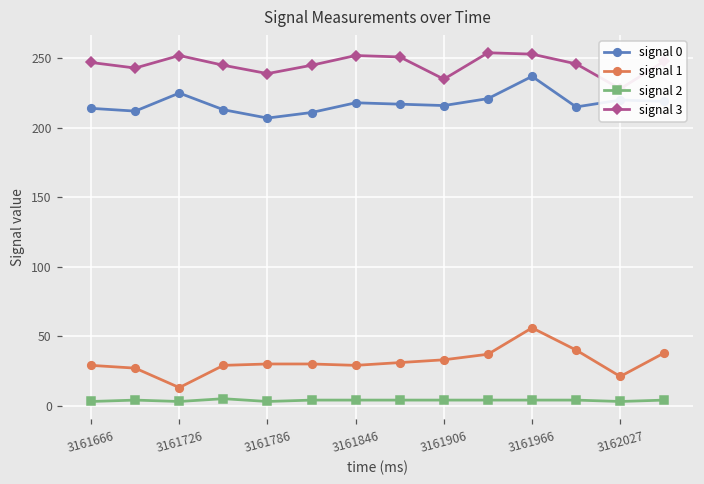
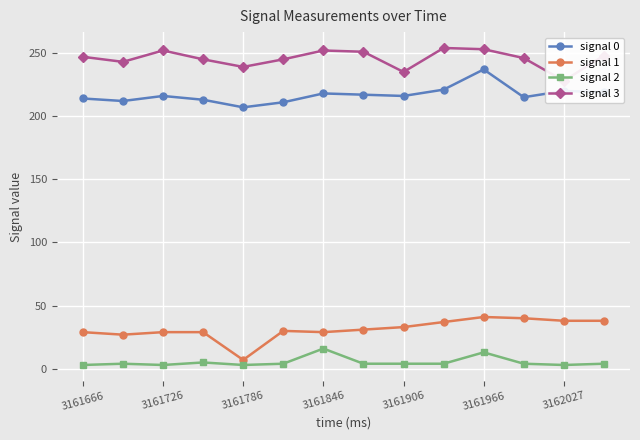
  {
    "signal 0": {
      "3161666": 214,
-     "3161726": 225,
+     "3161726": 216,
      "3161786": 207,
      "3161846": 218,
      "3161906": 216,
      "3161966": 237
    },
    "signal 1": {
      "3161666": 29,
-     "3161726": 13,
-     "3161786": 30,
+     "3161726": 29,
+     "3161786": 7,
      "3161846": 29,
      "3161906": 33,
-     "3161966": 56,
-     "3162027": 21
+     "3161966": 41,
+     "3162027": 38
    },
    "signal 2": {
      "3161666": 3,
      "3161726": 3,
      "3161786": 3,
-     "3161846": 4,
+     "3161846": 16,
      "3161906": 4,
-     "3161966": 4,
+     "3161966": 13,
      "3162027": 3
    },
    "signal 3": {
      "3161666": 247,
      "3161726": 252,
      "3161786": 239,
      "3161846": 252,
      "3161906": 235,
      "3161966": 253
    }
  }
